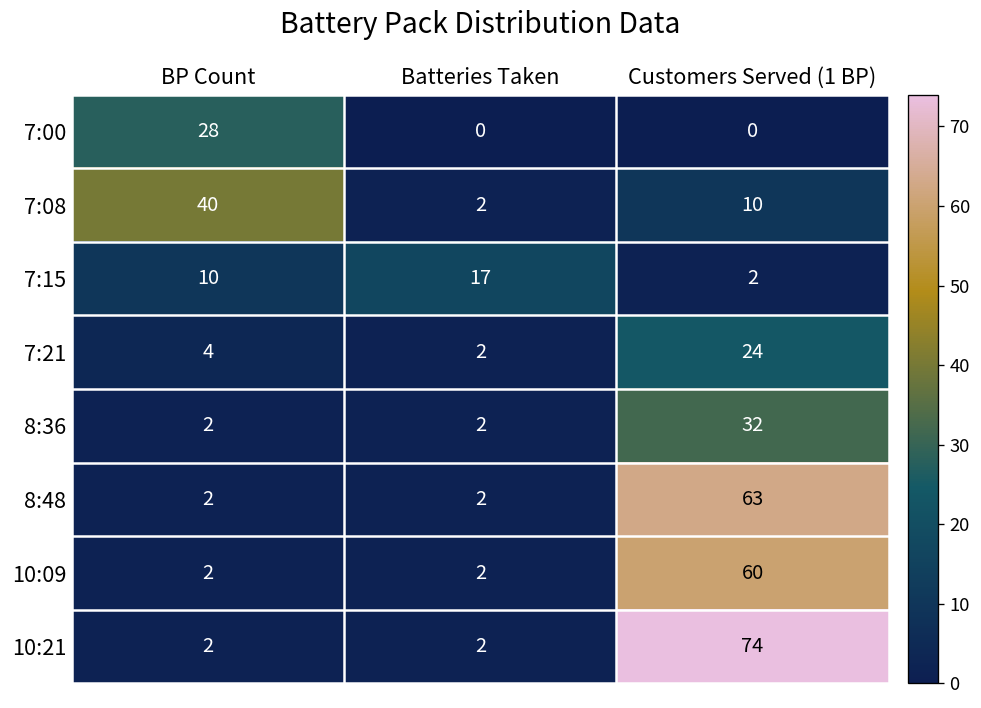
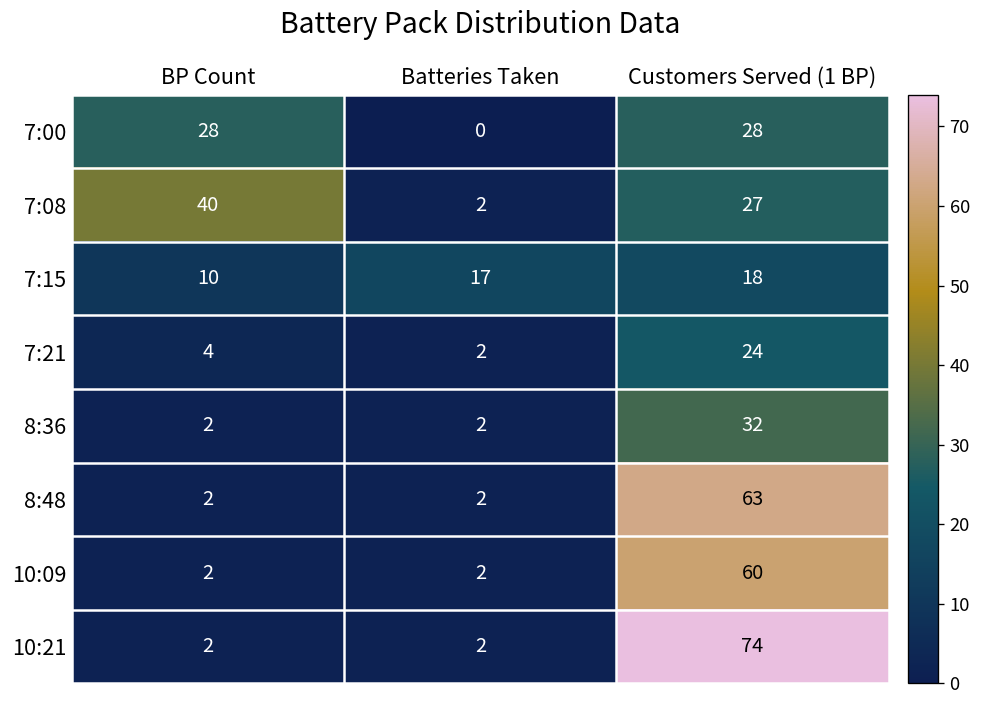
  {
    "7:00": {
      "BP Count": 28,
      "Batteries Taken": 0,
-     "Customers Served (1 BP)": 0
+     "Customers Served (1 BP)": 28
    },
    "7:08": {
      "BP Count": 40,
      "Batteries Taken": 2,
-     "Customers Served (1 BP)": 10
+     "Customers Served (1 BP)": 27
    },
    "7:15": {
      "BP Count": 10,
      "Batteries Taken": 17,
-     "Customers Served (1 BP)": 2
+     "Customers Served (1 BP)": 18
    },
    "7:21": {
      "BP Count": 4,
      "Batteries Taken": 2,
      "Customers Served (1 BP)": 24
    },
    "8:36": {
      "BP Count": 2,
      "Batteries Taken": 2,
      "Customers Served (1 BP)": 32
    },
    "8:48": {
      "BP Count": 2,
      "Batteries Taken": 2,
      "Customers Served (1 BP)": 63
    },
    "10:09": {
      "BP Count": 2,
      "Batteries Taken": 2,
      "Customers Served (1 BP)": 60
    },
    "10:21": {
      "BP Count": 2,
      "Batteries Taken": 2,
      "Customers Served (1 BP)": 74
    }
  }
